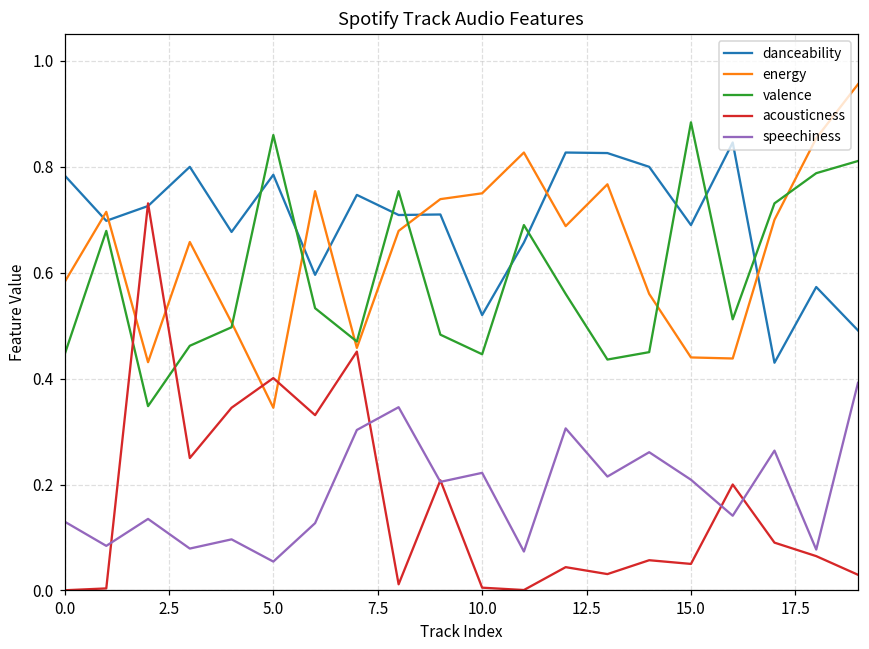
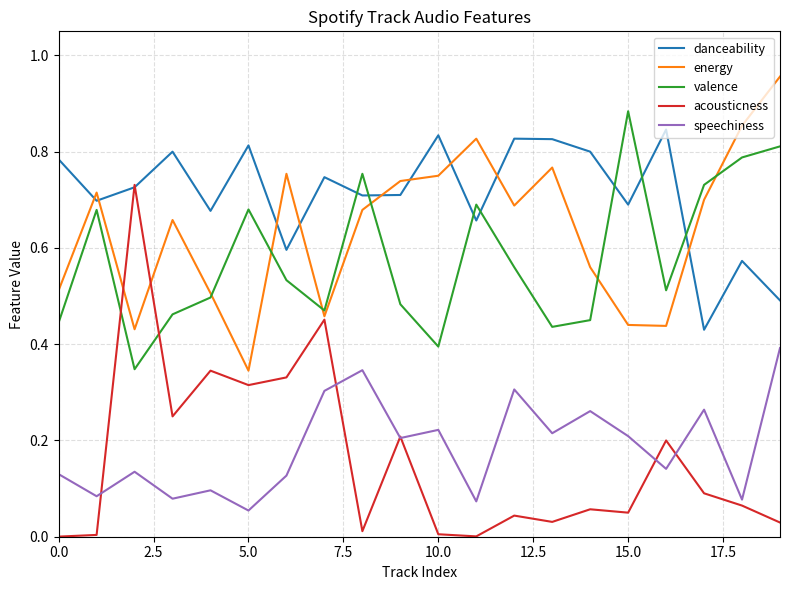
  {
    "danceability": {
      "0.0": 0.78,
-     "5.0": 0.79,
-     "10.0": 0.52,
+     "5.0": 0.81,
+     "10.0": 0.83,
      "15.0": 0.69
    },
    "energy": {
-     "0.0": 0.58,
+     "0.0": 0.51,
      "5.0": 0.35,
      "10.0": 0.75,
      "15.0": 0.44
    },
    "valence": {
      "0.0": 0.45,
-     "5.0": 0.86,
-     "10.0": 0.45,
+     "5.0": 0.68,
+     "10.0": 0.40,
      "15.0": 0.88
    },
    "acousticness": {
      "0.0": 0.00,
-     "5.0": 0.40,
+     "5.0": 0.32,
      "10.0": 0.01,
      "15.0": 0.05
    },
    "speechiness": {
      "0.0": 0.13,
      "5.0": 0.05,
      "10.0": 0.22,
      "15.0": 0.21
    }
  }
